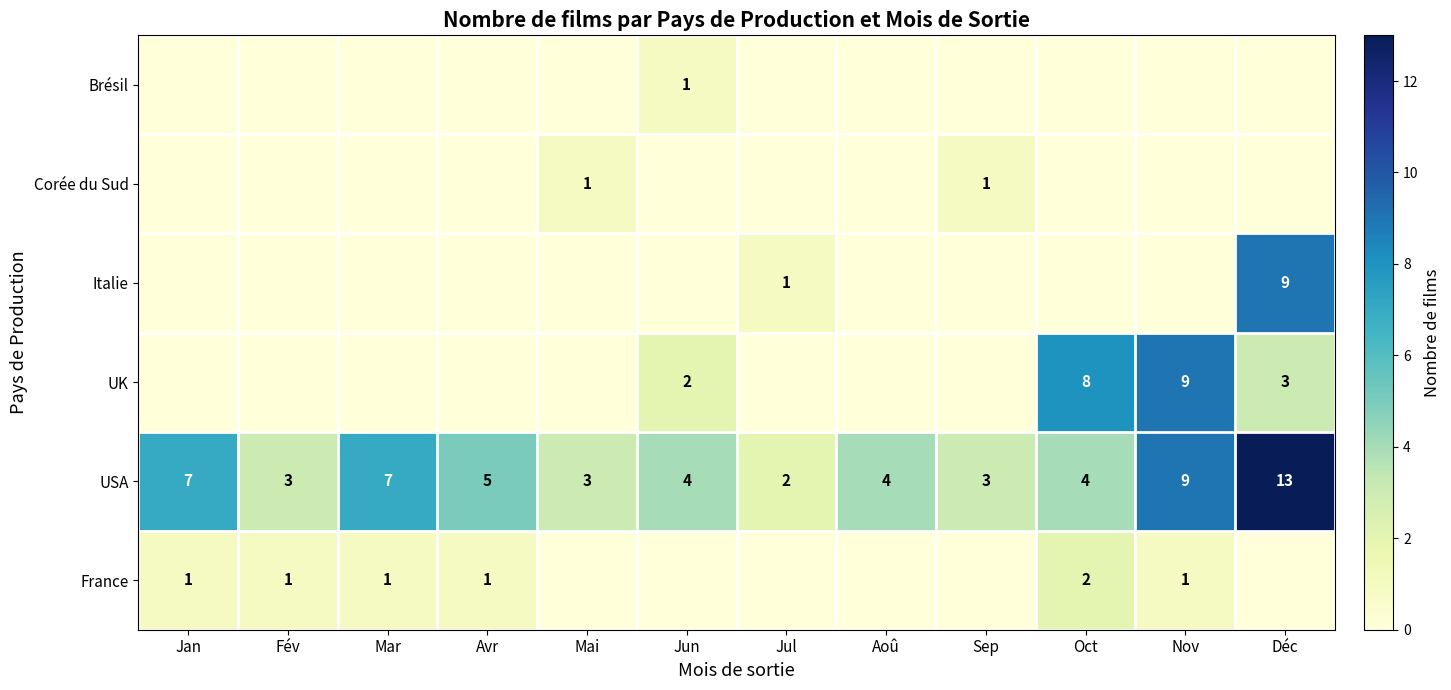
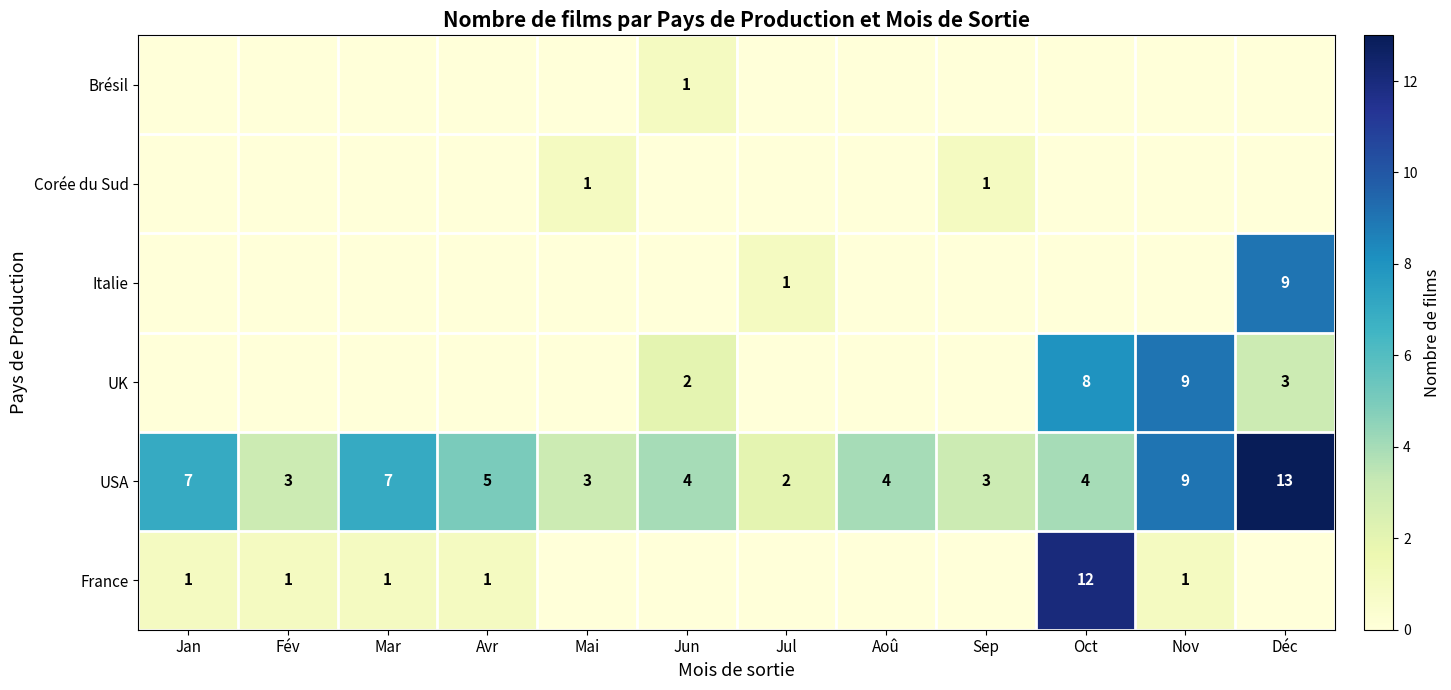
  {
    "Brésil": {
      "Jun": 1
    },
    "Corée du Sud": {
      "Mai": 1,
      "Sep": 1
    },
    "Italie": {
      "Jul": 1,
      "Déc": 9
    },
    "UK": {
      "Jun": 2,
      "Oct": 8,
      "Nov": 9,
      "Déc": 3
    },
    "USA": {
      "Jan": 7,
      "Fév": 3,
      "Mar": 7,
      "Avr": 5,
      "Mai": 3,
      "Jun": 4,
      "Jul": 2,
      "Aoû": 4,
      "Sep": 3,
      "Oct": 4,
      "Nov": 9,
      "Déc": 13
    },
    "France": {
      "Jan": 1,
      "Fév": 1,
      "Mar": 1,
      "Avr": 1,
-     "Oct": 2,
+     "Oct": 12,
      "Nov": 1
    }
  }
